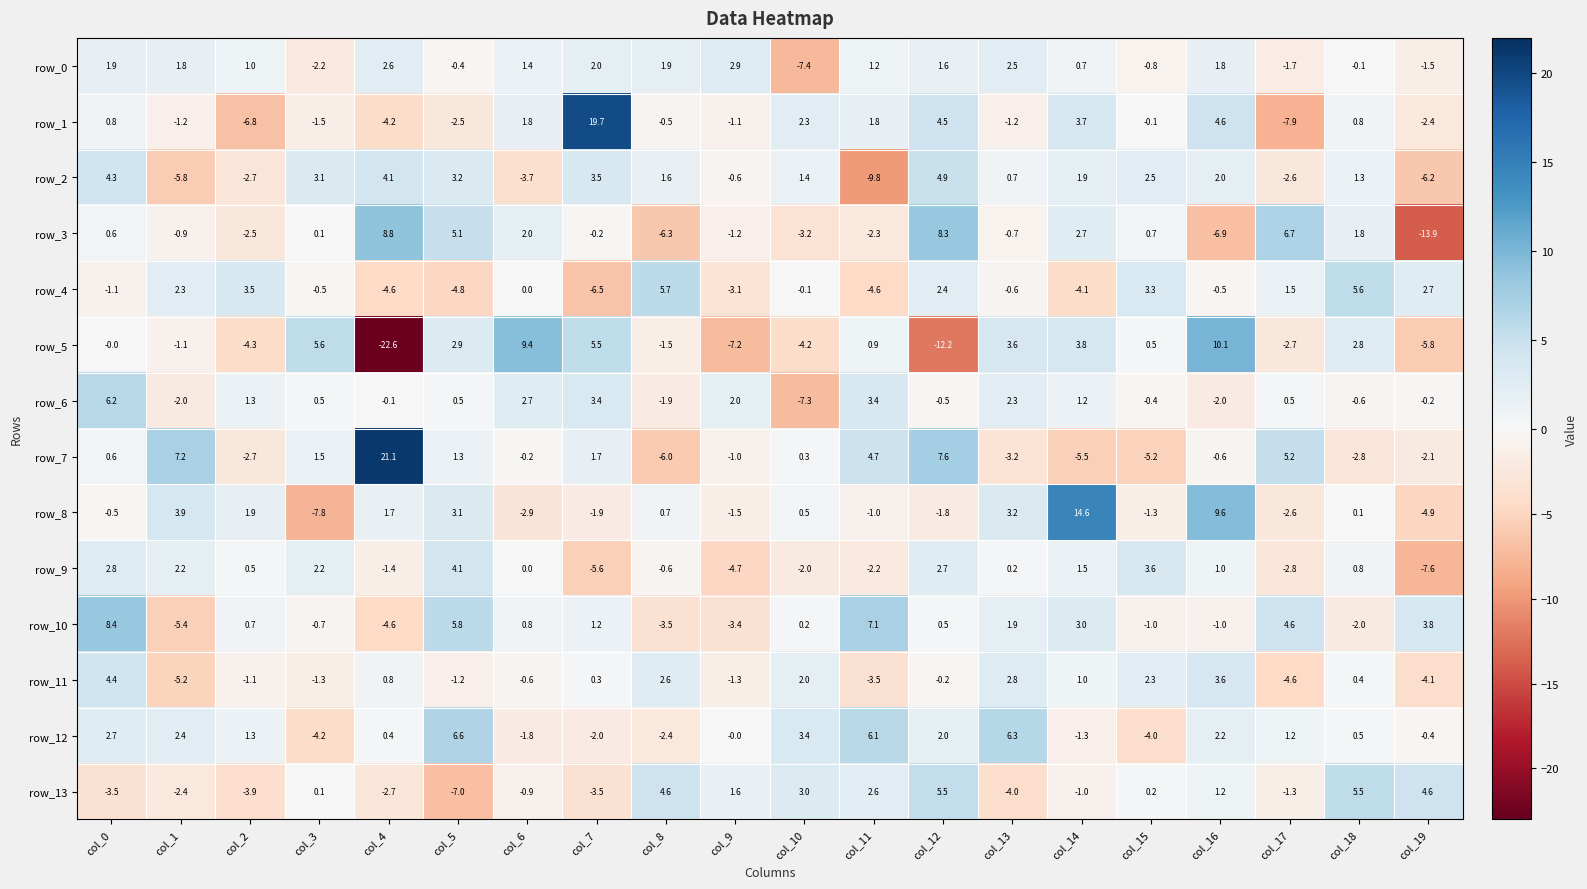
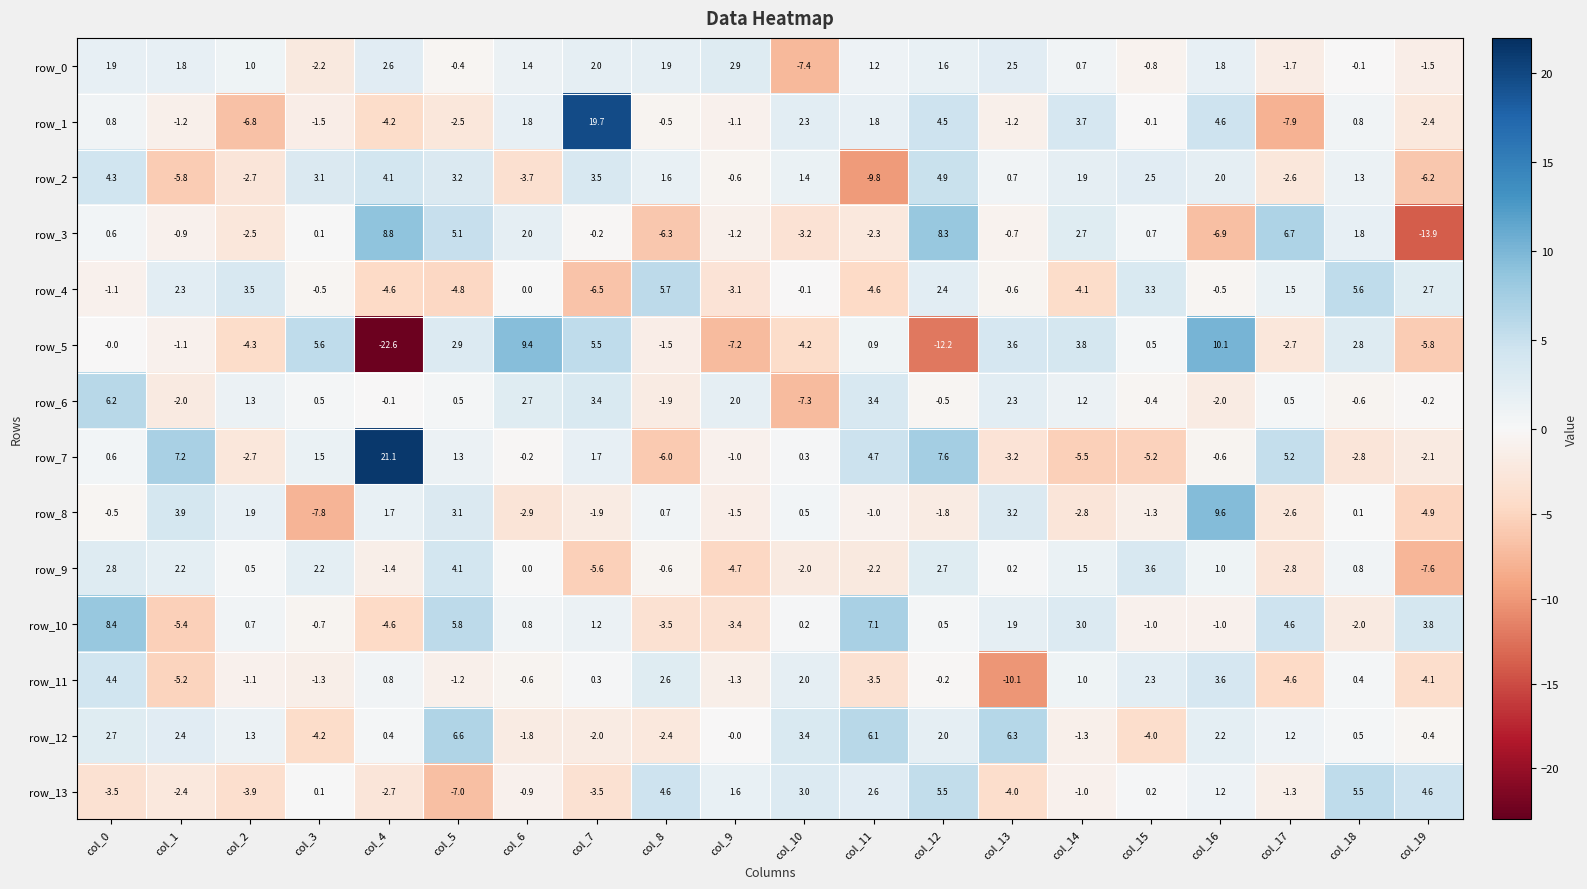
  {
    "row_8": {
      "col_0": -0.5,
      "col_1": 3.9,
      "col_2": 1.9,
      "col_3": -7.8,
      "col_4": 1.7,
      "col_5": 3.1,
      "col_6": -2.9,
      "col_7": -1.9,
      "col_8": 0.7,
      "col_9": -1.5,
      "col_10": 0.5,
      "col_11": -1.0,
      "col_12": -1.8,
      "col_13": 3.2,
-     "col_14": 14.6,
+     "col_14": -2.8,
      "col_15": -1.3,
      "col_16": 9.6,
      "col_17": -2.6,
      "col_18": 0.1,
      "col_19": -4.9
    },
    "row_11": {
      "col_0": 4.4,
      "col_1": -5.2,
      "col_2": -1.1,
      "col_3": -1.3,
      "col_4": 0.8,
      "col_5": -1.2,
      "col_6": -0.6,
      "col_7": 0.3,
      "col_8": 2.6,
      "col_9": -1.3,
      "col_10": 2.0,
      "col_11": -3.5,
      "col_12": -0.2,
-     "col_13": 2.8,
+     "col_13": -10.1,
      "col_14": 1.0,
      "col_15": 2.3,
      "col_16": 3.6,
      "col_17": -4.6,
      "col_18": 0.4,
      "col_19": -4.1
    }
  }
